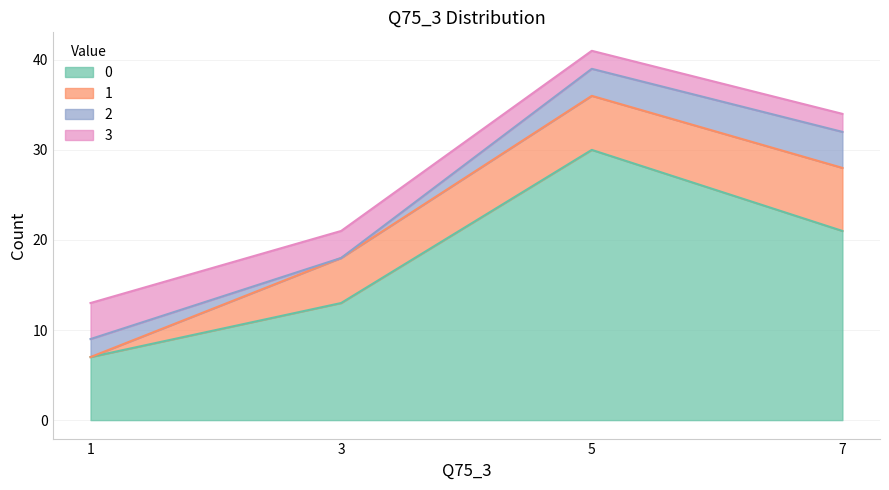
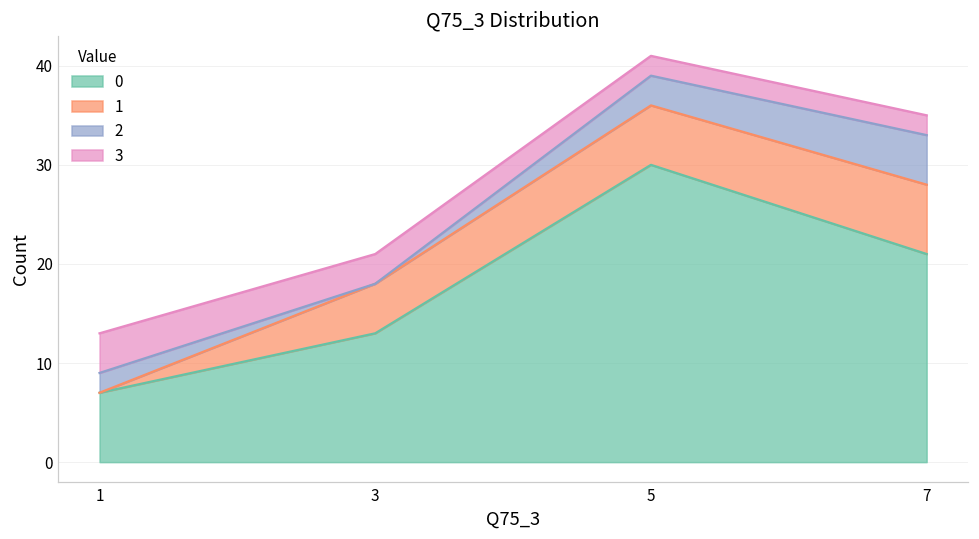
  {
    "0": {
      "3": 13,
      "5": 30,
      "7": 21
    },
    "1": {
      "5": 6,
      "7": 7
    },
    "2": {
      "1": 2,
      "5": 3,
-     "7": 4
+     "7": 5
    },
    "3": {
      "1": 4,
      "3": 3,
      "5": 2,
      "7": 2
    }
  }
